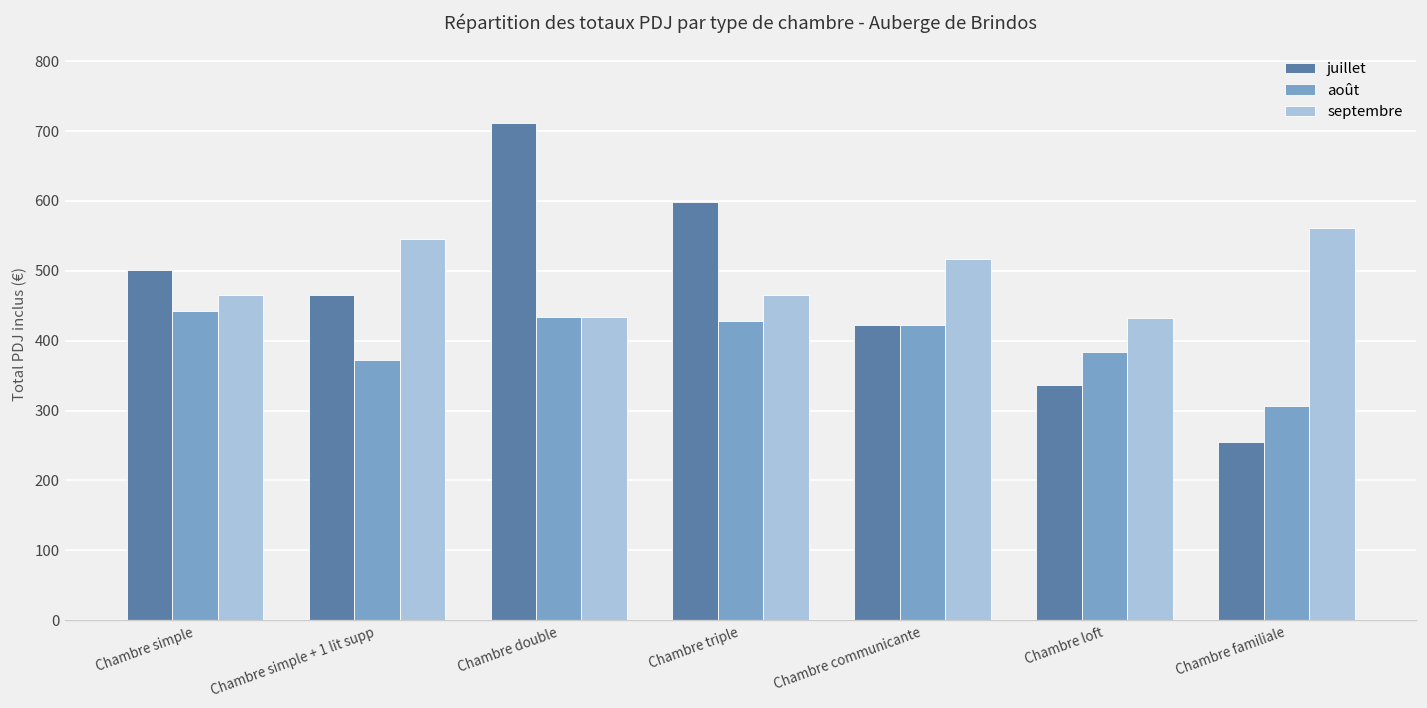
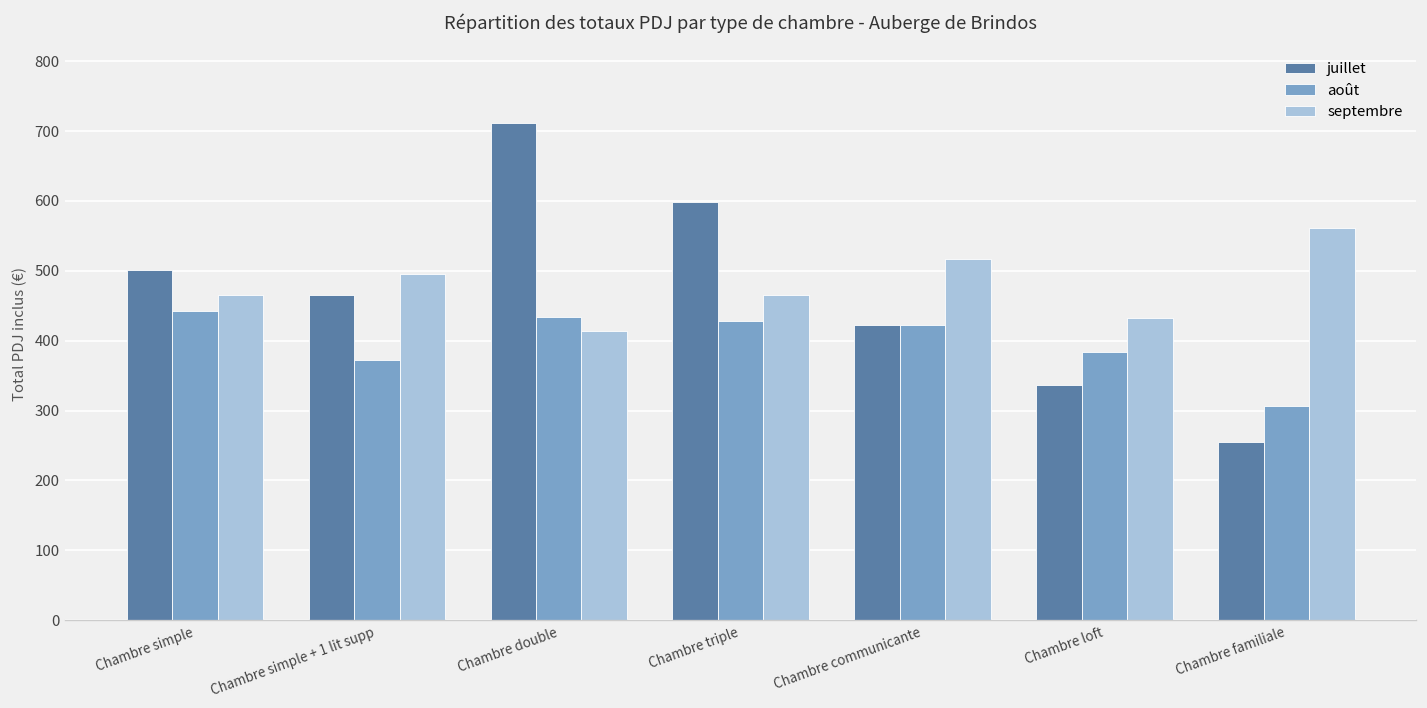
  {
    "septembre": {
      "Chambre simple": 470,
-     "Chambre simple + 1 lit supp": 550,
-     "Chambre double": 430,
+     "Chambre simple + 1 lit supp": 500,
+     "Chambre double": 410,
      "Chambre triple": 470,
      "Chambre communicante": 520,
      "Chambre loft": 430,
      "Chambre familiale": 560
    }
  }
